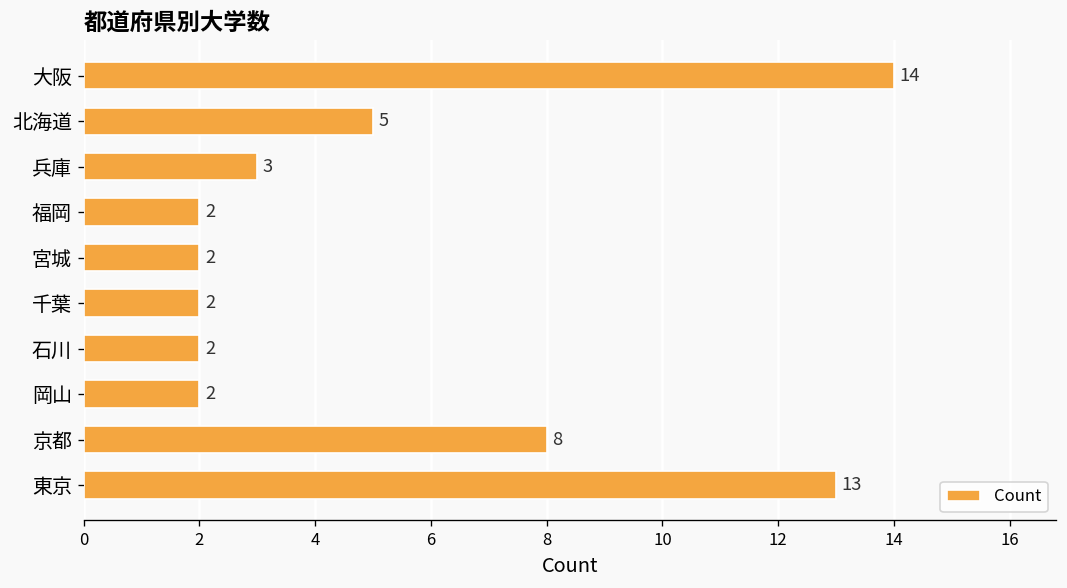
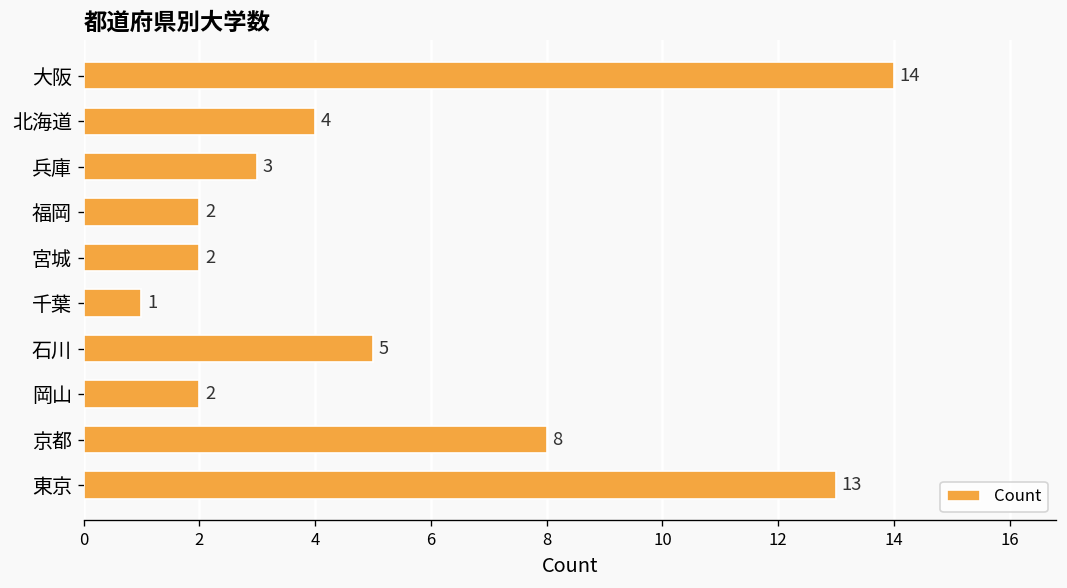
  {
    "大阪": 14,
-   "北海道": 5,
+   "北海道": 4,
    "兵庫": 3,
    "福岡": 2,
    "宮城": 2,
-   "千葉": 2,
-   "石川": 2,
+   "千葉": 1,
+   "石川": 5,
    "岡山": 2,
    "京都": 8,
    "東京": 13
  }
